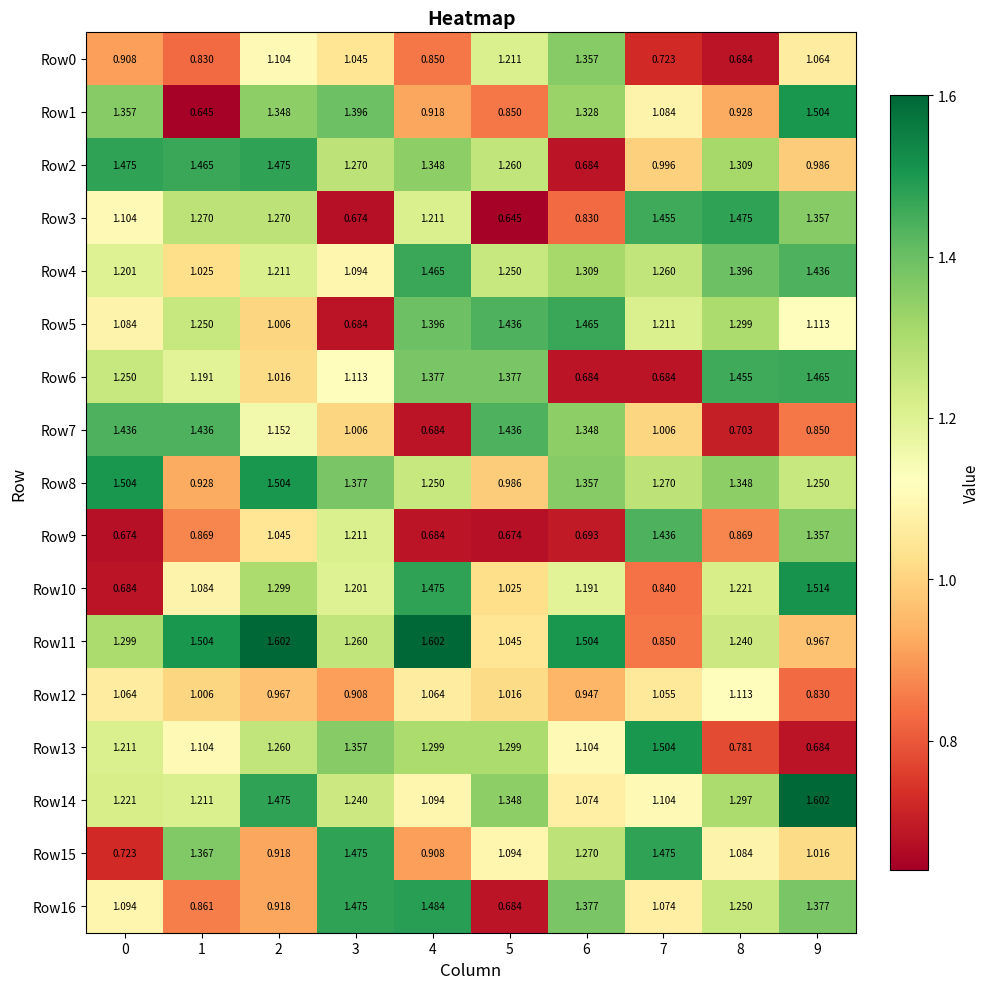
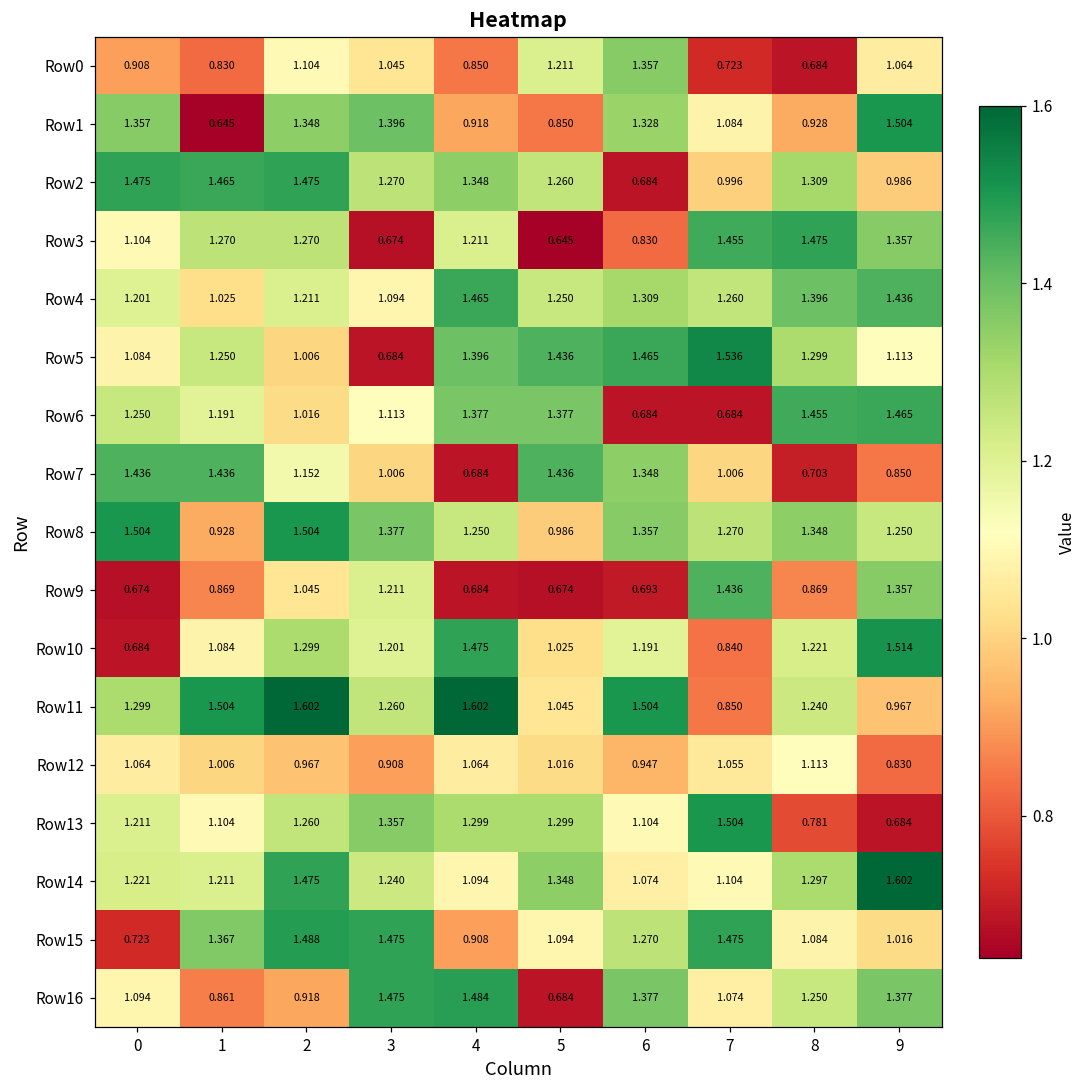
  {
    "Row0": {
      "0": 0.908,
      "1": 0.830,
      "2": 1.104,
      "3": 1.045,
      "4": 0.850,
      "5": 1.211,
      "6": 1.357,
      "7": 0.723,
      "8": 0.684,
      "9": 1.064
    },
    "Row1": {
      "0": 1.357,
      "1": 0.645,
      "2": 1.348,
      "3": 1.396,
      "4": 0.918,
      "5": 0.850,
      "6": 1.328,
      "7": 1.084,
      "8": 0.928,
      "9": 1.504
    },
    "Row2": {
      "0": 1.475,
      "1": 1.465,
      "2": 1.475,
      "3": 1.270,
      "4": 1.348,
      "5": 1.260,
      "6": 0.684,
      "7": 0.996,
      "8": 1.309,
      "9": 0.986
    },
    "Row3": {
      "0": 1.104,
      "1": 1.270,
      "2": 1.270,
      "3": 0.674,
      "4": 1.211,
      "5": 0.645,
      "6": 0.830,
      "7": 1.455,
      "8": 1.475,
      "9": 1.357
    },
    "Row4": {
      "0": 1.201,
      "1": 1.025,
      "2": 1.211,
      "3": 1.094,
      "4": 1.465,
      "5": 1.250,
      "6": 1.309,
      "7": 1.260,
      "8": 1.396,
      "9": 1.436
    },
    "Row5": {
      "0": 1.084,
      "1": 1.250,
      "2": 1.006,
      "3": 0.684,
      "4": 1.396,
      "5": 1.436,
      "6": 1.465,
-     "7": 1.211,
+     "7": 1.536,
      "8": 1.299,
      "9": 1.113
    },
    "Row6": {
      "0": 1.250,
      "1": 1.191,
      "2": 1.016,
      "3": 1.113,
      "4": 1.377,
      "5": 1.377,
      "6": 0.684,
      "7": 0.684,
      "8": 1.455,
      "9": 1.465
    },
    "Row7": {
      "0": 1.436,
      "1": 1.436,
      "2": 1.152,
      "3": 1.006,
      "4": 0.684,
      "5": 1.436,
      "6": 1.348,
      "7": 1.006,
      "8": 0.703,
      "9": 0.850
    },
    "Row8": {
      "0": 1.504,
      "1": 0.928,
      "2": 1.504,
      "3": 1.377,
      "4": 1.250,
      "5": 0.986,
      "6": 1.357,
      "7": 1.270,
      "8": 1.348,
      "9": 1.250
    },
    "Row9": {
      "0": 0.674,
      "1": 0.869,
      "2": 1.045,
      "3": 1.211,
      "4": 0.684,
      "5": 0.674,
      "6": 0.693,
      "7": 1.436,
      "8": 0.869,
      "9": 1.357
    },
    "Row10": {
      "0": 0.684,
      "1": 1.084,
      "2": 1.299,
      "3": 1.201,
      "4": 1.475,
      "5": 1.025,
      "6": 1.191,
      "7": 0.840,
      "8": 1.221,
      "9": 1.514
    },
    "Row11": {
      "0": 1.299,
      "1": 1.504,
      "2": 1.602,
      "3": 1.260,
      "4": 1.602,
      "5": 1.045,
      "6": 1.504,
      "7": 0.850,
      "8": 1.240,
      "9": 0.967
    },
    "Row12": {
      "0": 1.064,
      "1": 1.006,
      "2": 0.967,
      "3": 0.908,
      "4": 1.064,
      "5": 1.016,
      "6": 0.947,
      "7": 1.055,
      "8": 1.113,
      "9": 0.830
    },
    "Row13": {
      "0": 1.211,
      "1": 1.104,
      "2": 1.260,
      "3": 1.357,
      "4": 1.299,
      "5": 1.299,
      "6": 1.104,
      "7": 1.504,
      "8": 0.781,
      "9": 0.684
    },
    "Row14": {
      "0": 1.221,
      "1": 1.211,
      "2": 1.475,
      "3": 1.240,
      "4": 1.094,
      "5": 1.348,
      "6": 1.074,
      "7": 1.104,
      "8": 1.297,
      "9": 1.602
    },
    "Row15": {
      "0": 0.723,
      "1": 1.367,
-     "2": 0.918,
+     "2": 1.488,
      "3": 1.475,
      "4": 0.908,
      "5": 1.094,
      "6": 1.270,
      "7": 1.475,
      "8": 1.084,
      "9": 1.016
    },
    "Row16": {
      "0": 1.094,
      "1": 0.861,
      "2": 0.918,
      "3": 1.475,
      "4": 1.484,
      "5": 0.684,
      "6": 1.377,
      "7": 1.074,
      "8": 1.250,
      "9": 1.377
    }
  }
